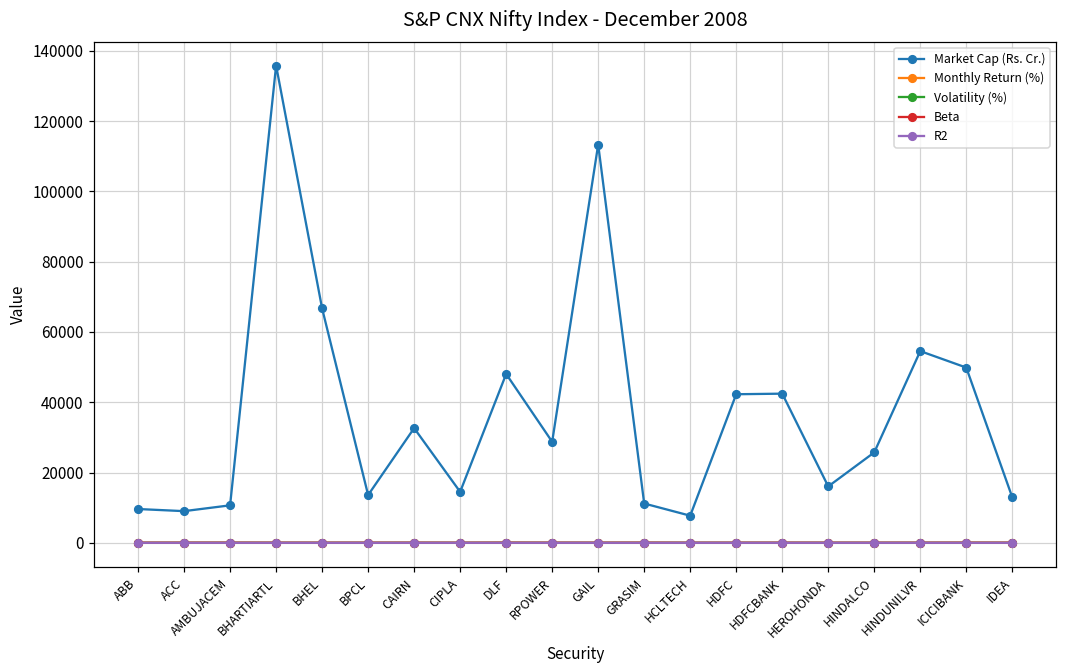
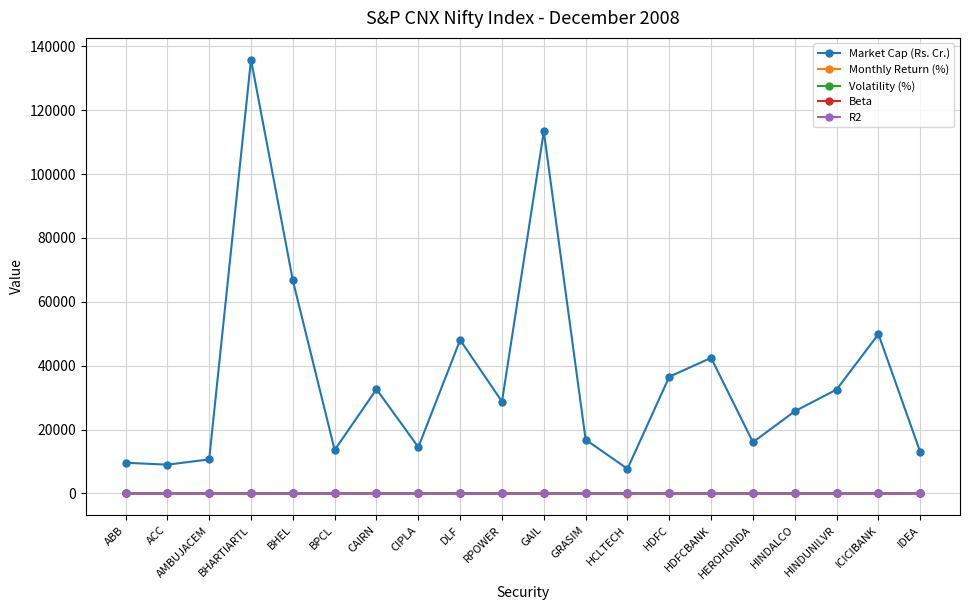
  {
    "Market Cap (Rs. Cr.)": {
      "ABB": 10000,
      "ACC": 9000,
      "AMBUJACEM": 11000,
      "BHARTIARTL": 136000,
      "BHEL": 67000,
      "BPCL": 14000,
      "CAIRN": 33000,
      "CIPLA": 15000,
      "DLF": 48000,
      "RPOWER": 29000,
      "GAIL": 113000,
-     "GRASIM": 11000,
+     "GRASIM": 17000,
      "HCLTECH": 8000,
-     "HDFC": 42000,
+     "HDFC": 37000,
      "HDFCBANK": 42000,
      "HEROHONDA": 16000,
      "HINDALCO": 26000,
-     "HINDUNILVR": 55000,
+     "HINDUNILVR": 33000,
      "ICICIBANK": 50000,
      "IDEA": 13000
    }
  }
